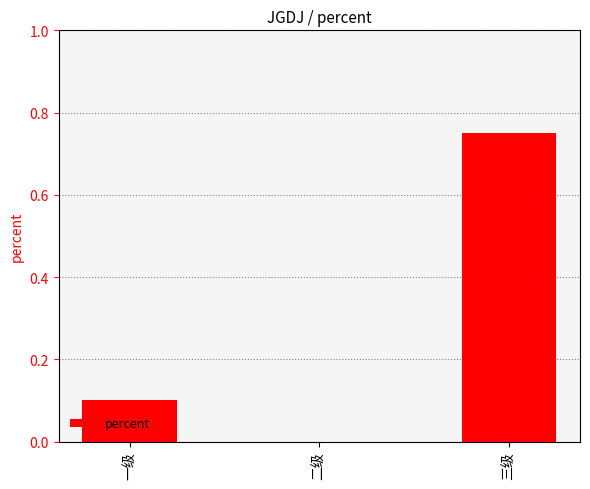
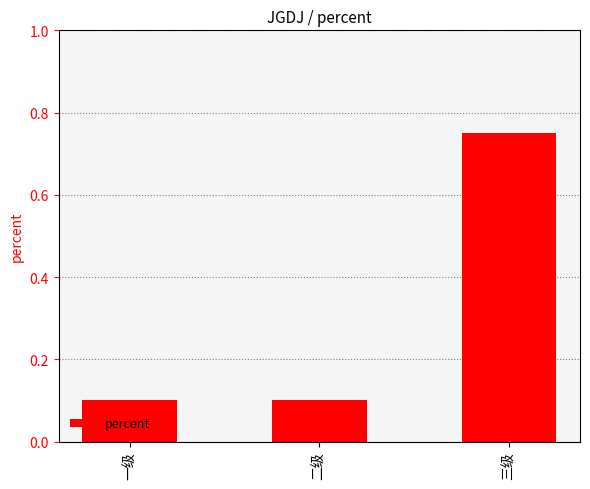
  {
    "一级": 0.1,
-   "二级": 0.0,
+   "二级": 0.1,
    "三级": 0.75
  }
